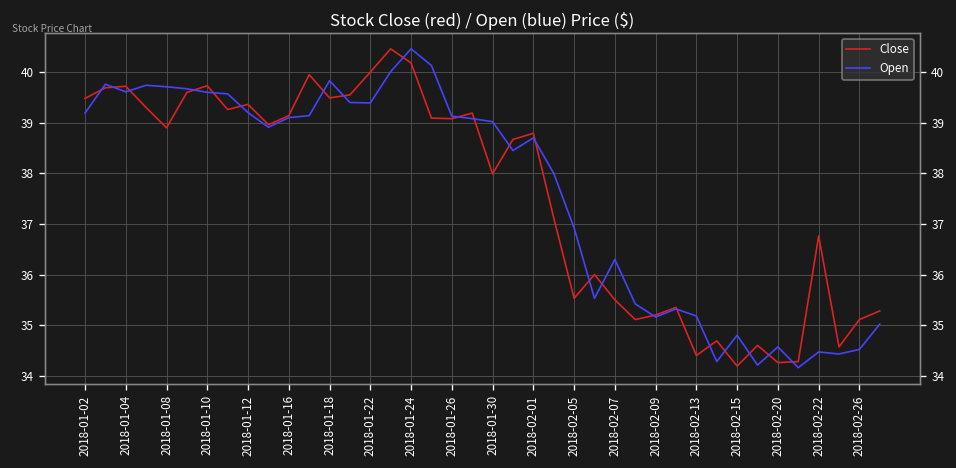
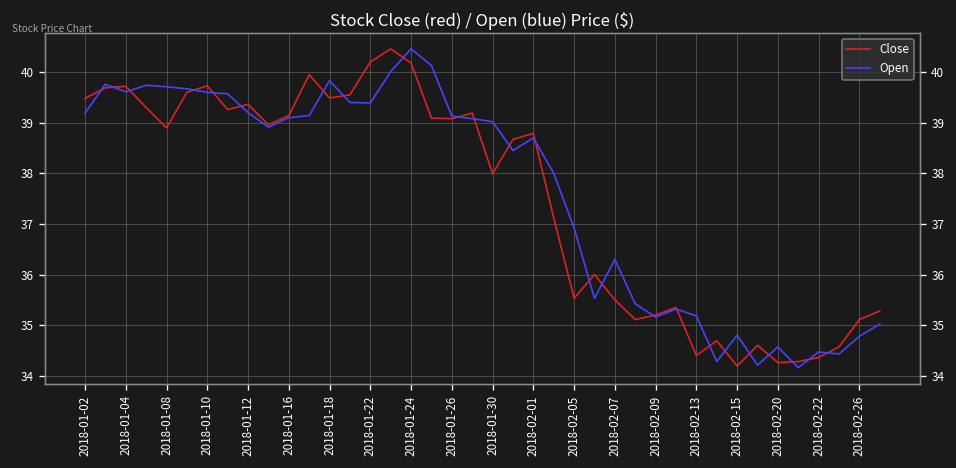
  {
    "Close": {
      "2018-01-02": 39.5,
      "2018-01-04": 39.7,
      "2018-01-08": 38.9,
      "2018-01-10": 39.7,
      "2018-01-12": 39.4,
      "2018-01-18": 39.5,
-     "2018-01-22": 40.0,
+     "2018-01-22": 40.2,
      "2018-01-24": 40.2,
      "2018-01-30": 38.0,
      "2018-02-01": 38.8,
      "2018-02-05": 35.5,
      "2018-02-07": 35.5,
      "2018-02-13": 34.4,
      "2018-02-15": 34.2,
      "2018-02-20": 34.3,
-     "2018-02-22": 36.8,
+     "2018-02-22": 34.4,
      "2018-02-26": 35.1
    },
    "Open": {
      "2018-01-02": 39.2,
      "2018-01-04": 39.6,
      "2018-01-08": 39.7,
      "2018-01-10": 39.6,
      "2018-01-12": 39.2,
      "2018-01-18": 39.8,
      "2018-01-22": 39.4,
      "2018-01-24": 40.5,
      "2018-01-30": 39.0,
      "2018-02-01": 38.7,
      "2018-02-05": 36.9,
      "2018-02-07": 36.3,
      "2018-02-13": 35.2,
      "2018-02-15": 34.8,
      "2018-02-20": 34.6,
      "2018-02-22": 34.5,
-     "2018-02-26": 34.5
+     "2018-02-26": 34.8
    }
  }
